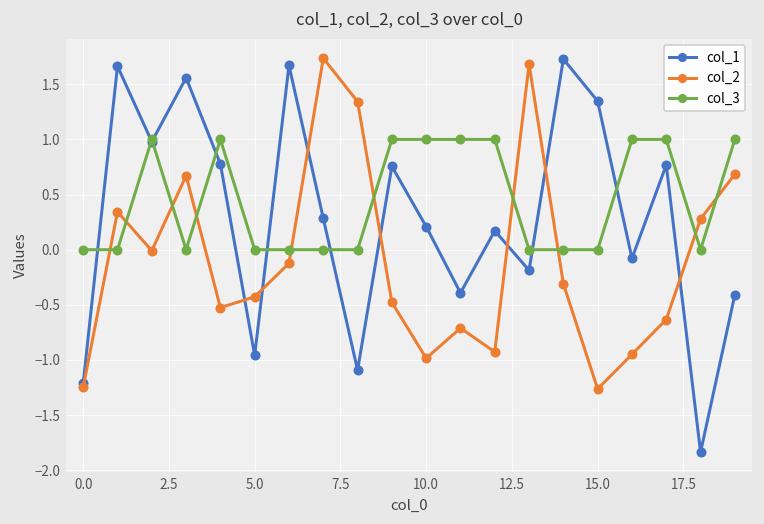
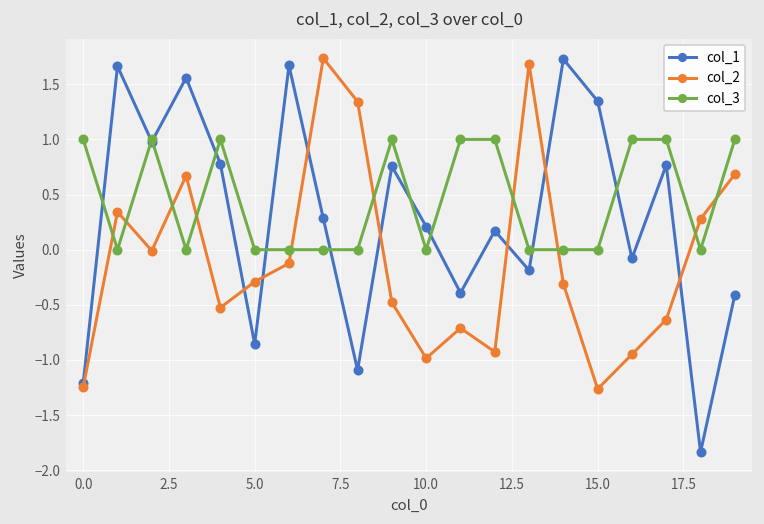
  {
    "col_1": {
      "0.0": -1.2,
-     "5.0": -1.0,
+     "5.0": -0.9,
      "10.0": 0.2,
      "15.0": 1.3
    },
    "col_2": {
      "0.0": -1.2,
-     "5.0": -0.4,
+     "5.0": -0.3,
      "10.0": -1.0,
      "15.0": -1.3
    },
    "col_3": {
-     "0.0": 0,
+     "0.0": 1,
      "5.0": 0,
-     "10.0": 1,
+     "10.0": 0,
      "15.0": 0
    }
  }
